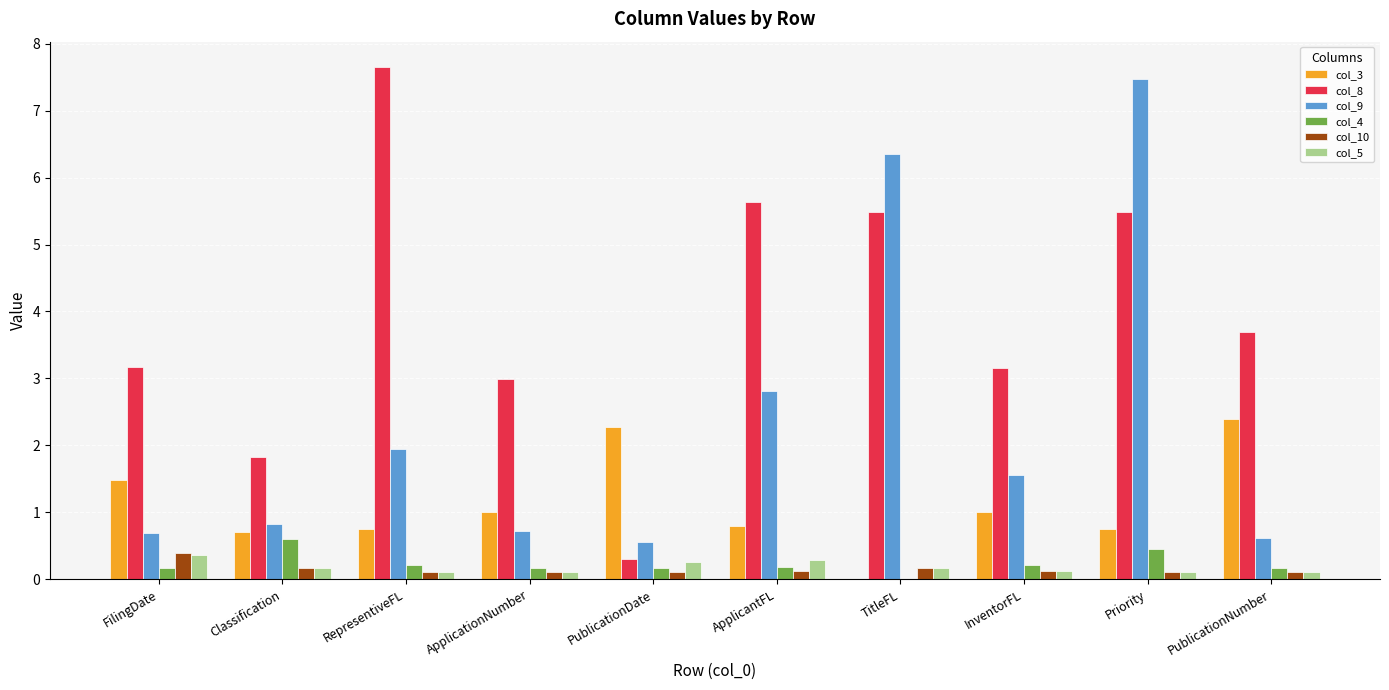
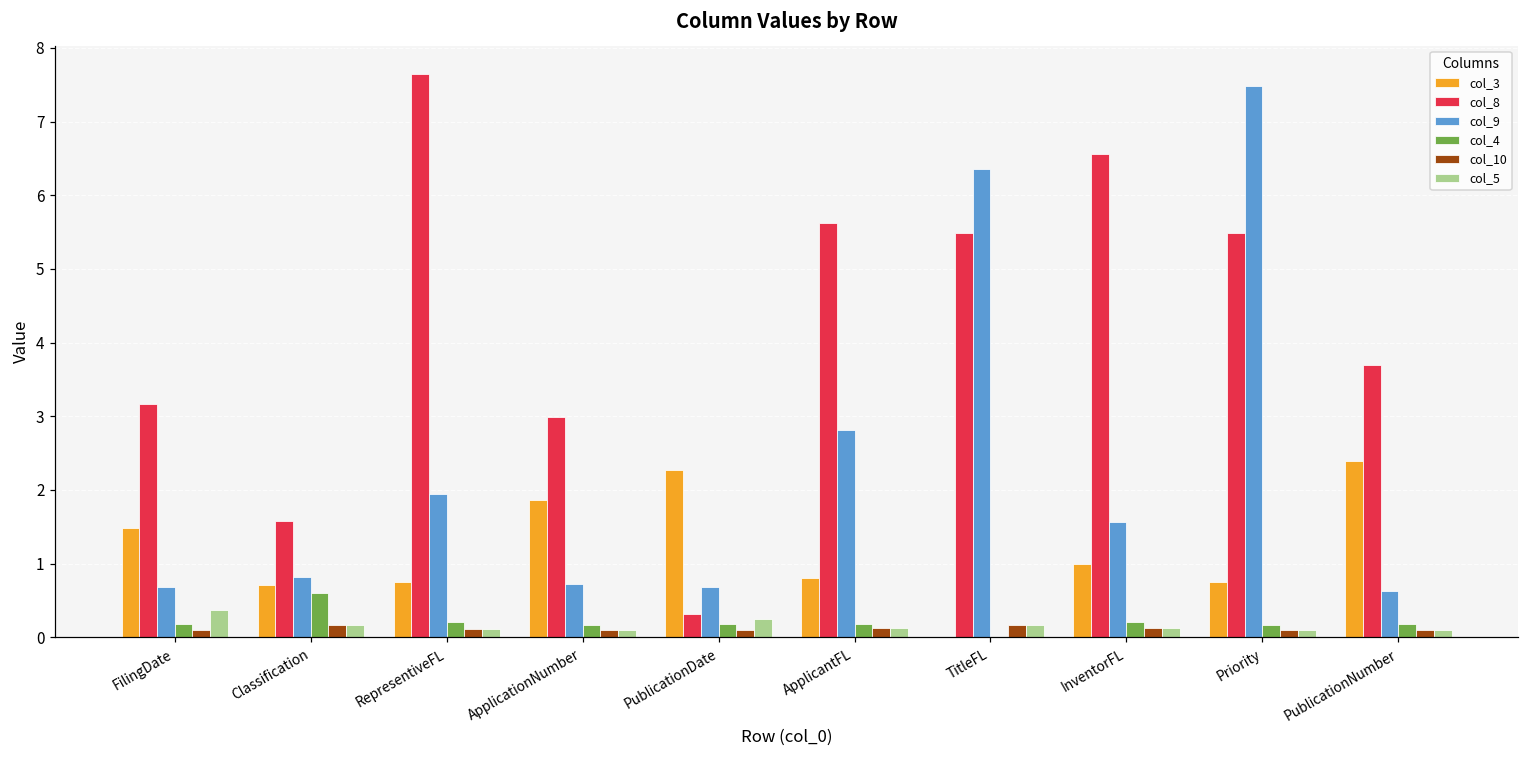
  {
    "col_3": {
      "FilingDate": 1.5,
      "Classification": 0.7,
      "RepresentiveFL": 0.8,
-     "ApplicationNumber": 1.0,
+     "ApplicationNumber": 1.9,
      "PublicationDate": 2.3,
      "ApplicantFL": 0.8,
      "TitleFL": 0.0,
      "InventorFL": 1.0,
      "Priority": 0.8,
      "PublicationNumber": 2.4
    },
    "col_8": {
      "FilingDate": 3.2,
-     "Classification": 1.8,
+     "Classification": 1.6,
      "RepresentiveFL": 7.6,
      "ApplicationNumber": 3.0,
      "PublicationDate": 0.3,
      "ApplicantFL": 5.6,
      "TitleFL": 5.5,
-     "InventorFL": 3.2,
+     "InventorFL": 6.6,
      "Priority": 5.5,
      "PublicationNumber": 3.7
    },
    "col_9": {
      "FilingDate": 0.7,
      "Classification": 0.8,
      "RepresentiveFL": 1.9,
      "ApplicationNumber": 0.7,
-     "PublicationDate": 0.6,
+     "PublicationDate": 0.7,
      "ApplicantFL": 2.8,
      "TitleFL": 6.4,
      "InventorFL": 1.6,
      "Priority": 7.5,
      "PublicationNumber": 0.6
    },
    "col_4": {
      "FilingDate": 0.2,
      "Classification": 0.6,
      "RepresentiveFL": 0.2,
      "ApplicationNumber": 0.2,
      "PublicationDate": 0.2,
      "ApplicantFL": 0.2,
      "TitleFL": 0.0,
      "InventorFL": 0.2,
-     "Priority": 0.5,
+     "Priority": 0.2,
      "PublicationNumber": 0.2
    },
    "col_10": {
-     "FilingDate": 0.4,
+     "FilingDate": 0.1,
      "Classification": 0.2,
      "RepresentiveFL": 0.1,
      "ApplicationNumber": 0.1,
      "PublicationDate": 0.1,
      "ApplicantFL": 0.1,
      "TitleFL": 0.2,
      "InventorFL": 0.1,
      "Priority": 0.1,
      "PublicationNumber": 0.1
    },
    "col_5": {
      "FilingDate": 0.4,
      "Classification": 0.2,
      "RepresentiveFL": 0.1,
      "ApplicationNumber": 0.1,
      "PublicationDate": 0.3,
-     "ApplicantFL": 0.3,
+     "ApplicantFL": 0.1,
      "TitleFL": 0.2,
      "InventorFL": 0.1,
      "Priority": 0.1,
      "PublicationNumber": 0.1
    }
  }
